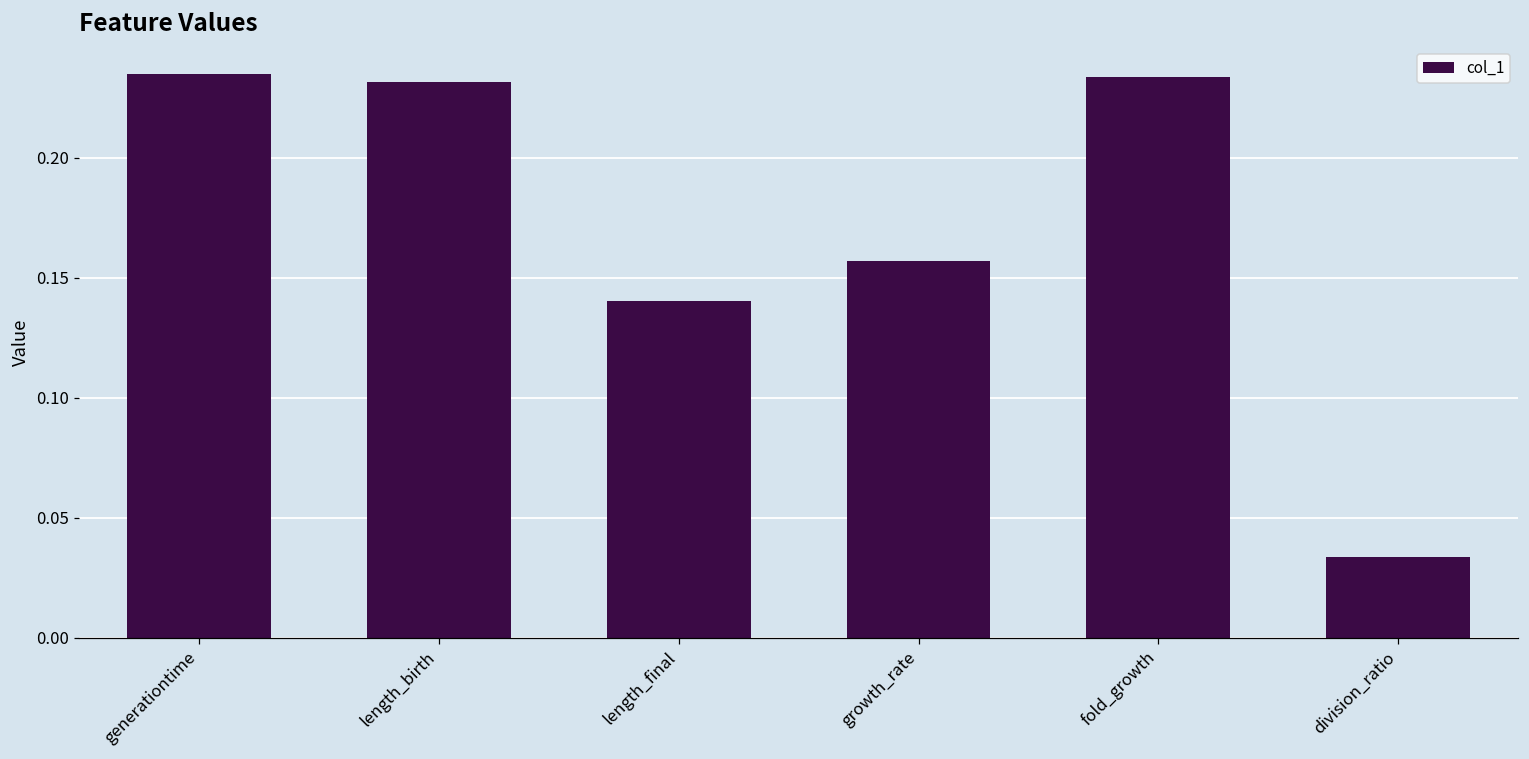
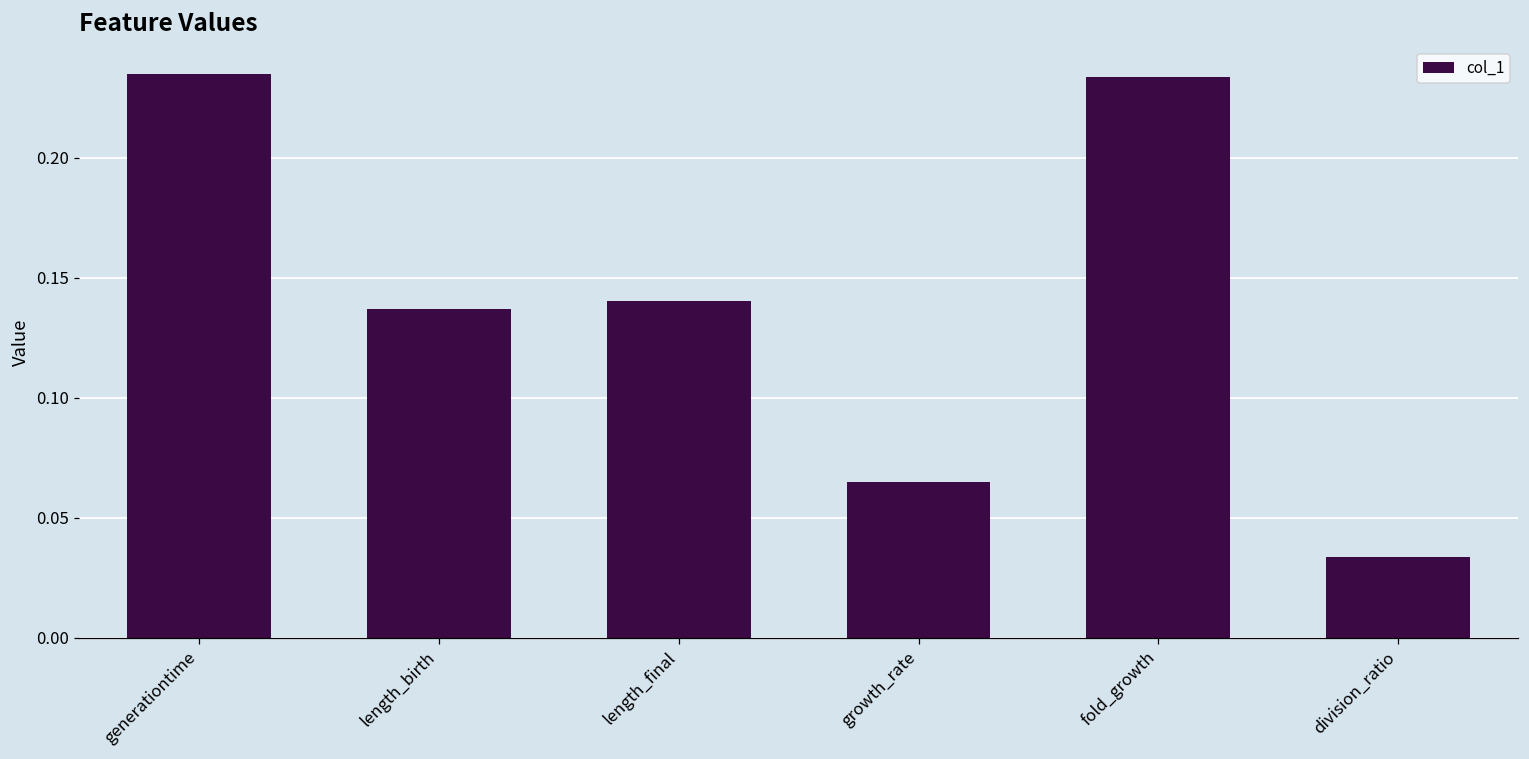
  {
    "generationtime": 0.235,
-   "length_birth": 0.232,
+   "length_birth": 0.137,
    "length_final": 0.140,
-   "growth_rate": 0.157,
+   "growth_rate": 0.065,
    "fold_growth": 0.234,
    "division_ratio": 0.034
  }
